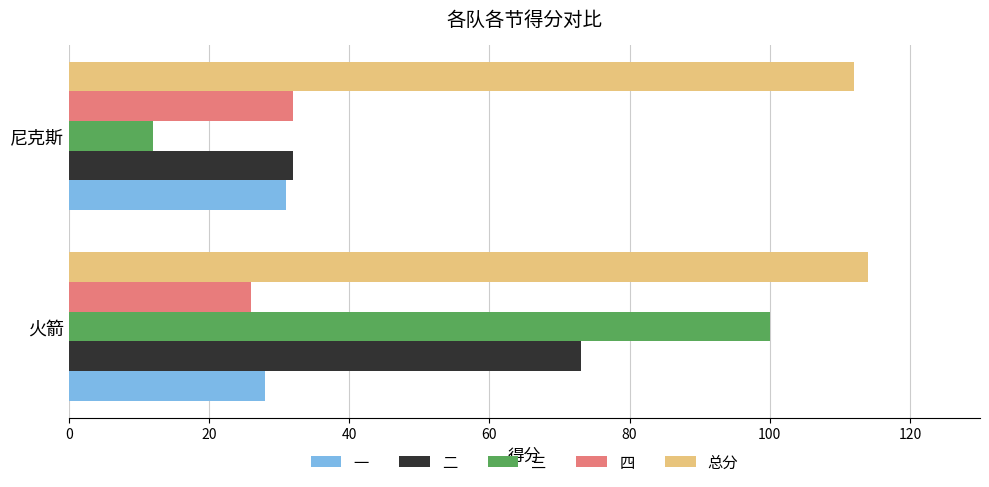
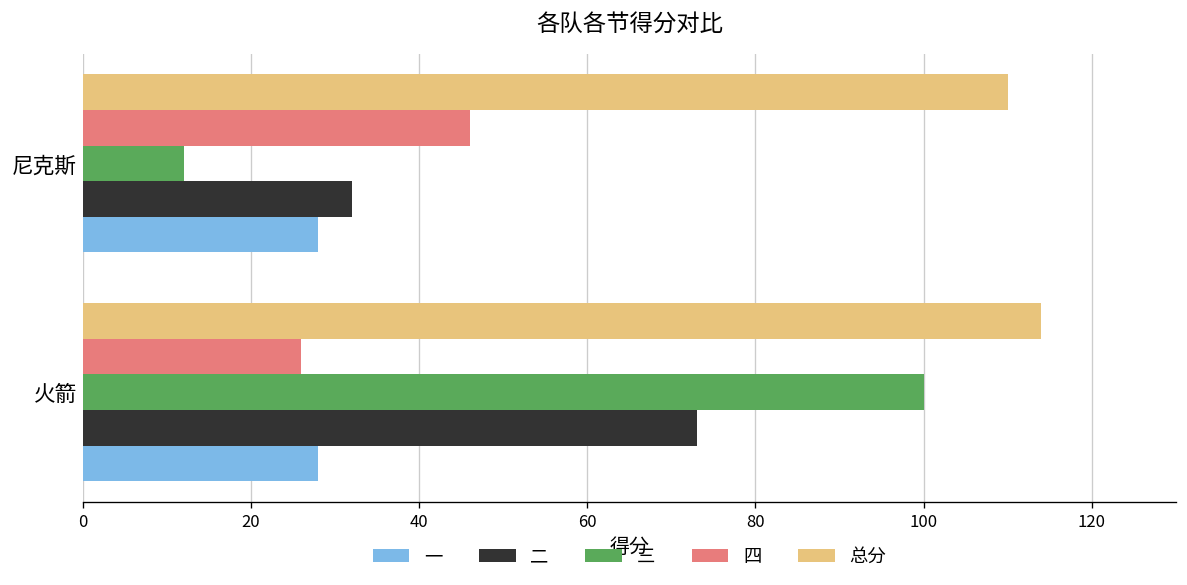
  {
    "一": {
-     "尼克斯": 31,
+     "尼克斯": 28,
      "火箭": 28
    },
    "二": {
      "尼克斯": 32,
      "火箭": 73
    },
    "三": {
      "尼克斯": 12,
      "火箭": 100
    },
    "四": {
-     "尼克斯": 32,
+     "尼克斯": 46,
      "火箭": 26
    },
    "总分": {
-     "尼克斯": 112,
+     "尼克斯": 110,
      "火箭": 114
    }
  }
